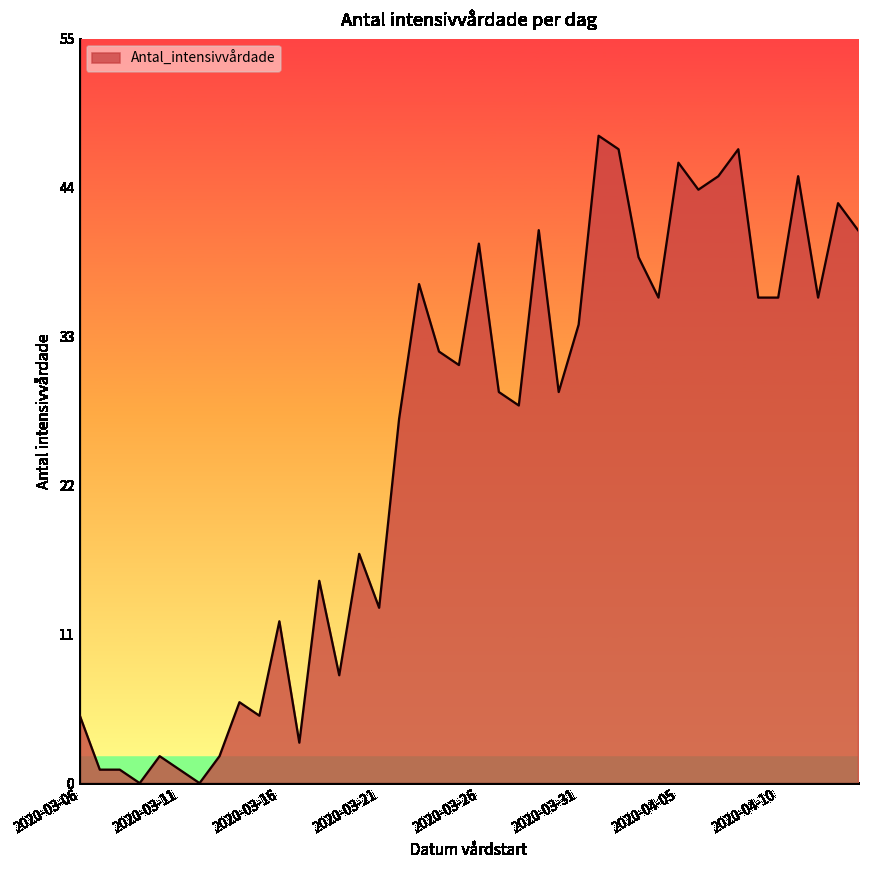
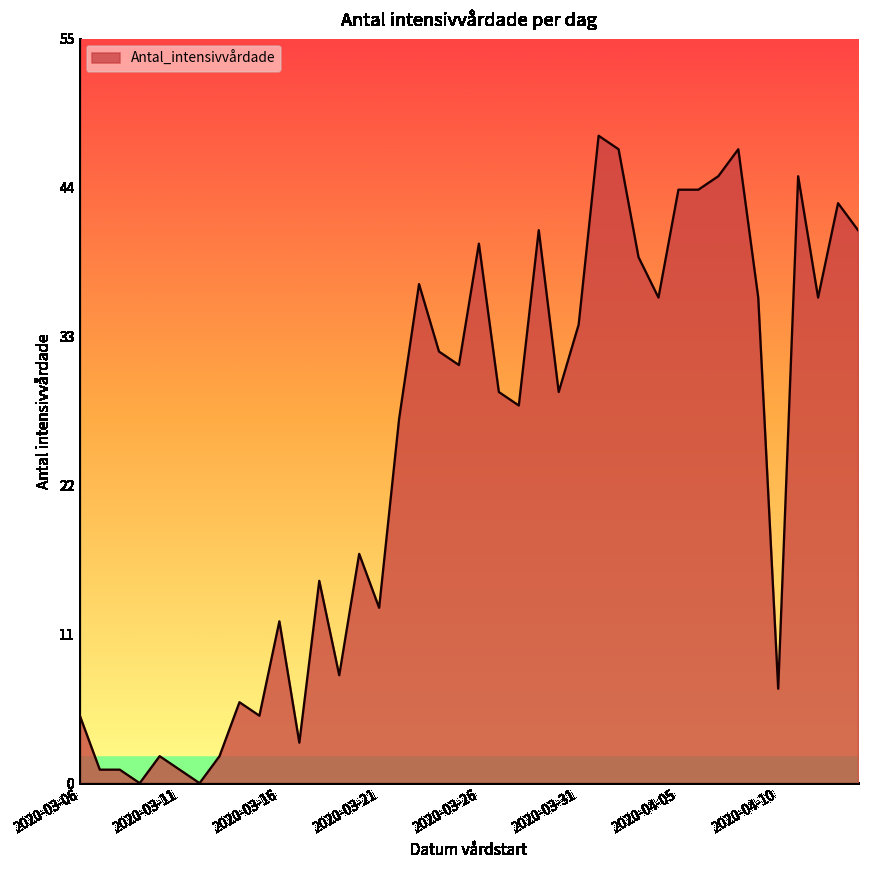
  {
    "2020-03-06": 5,
    "2020-03-16": 12,
    "2020-03-21": 13,
    "2020-03-26": 40,
    "2020-03-31": 34,
-   "2020-04-05": 46,
-   "2020-04-10": 36
+   "2020-04-05": 44,
+   "2020-04-10": 7
  }
